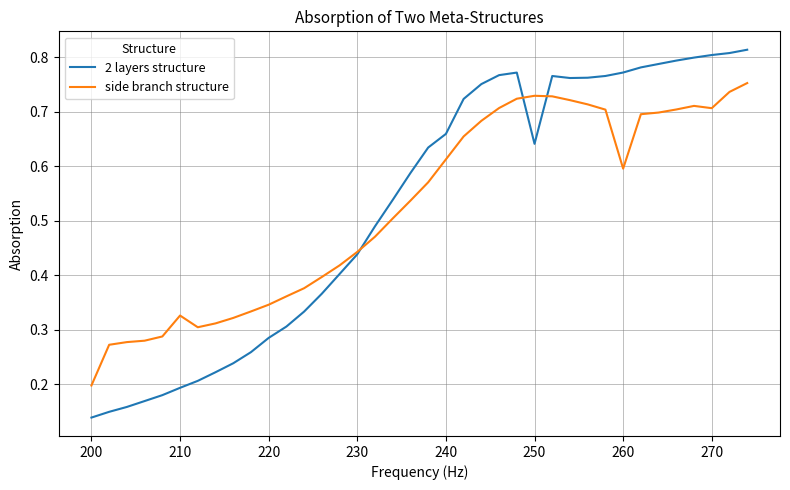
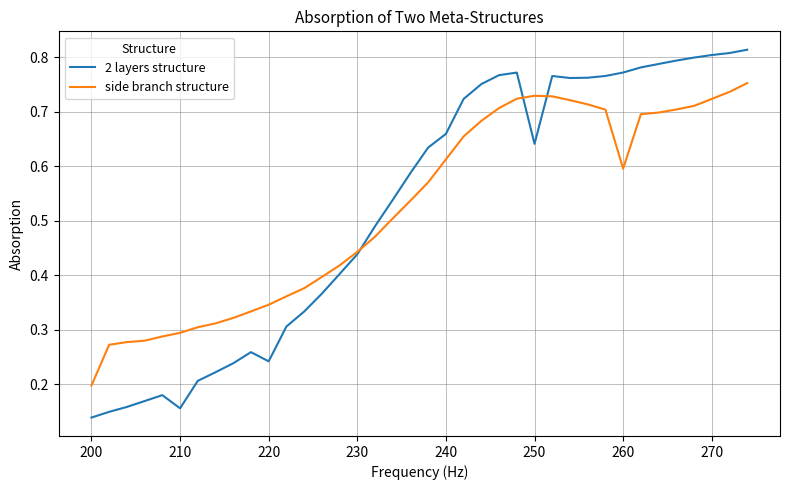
  {
    "2 layers structure": {
      "200": 0.14,
-     "210": 0.19,
-     "220": 0.28,
+     "210": 0.16,
+     "220": 0.24,
      "240": 0.66,
      "250": 0.64,
      "260": 0.77,
      "270": 0.80
    },
    "side branch structure": {
      "200": 0.20,
-     "210": 0.33,
+     "210": 0.29,
      "220": 0.35,
      "240": 0.61,
      "250": 0.73,
      "260": 0.60,
-     "270": 0.71
+     "270": 0.72
    }
  }
